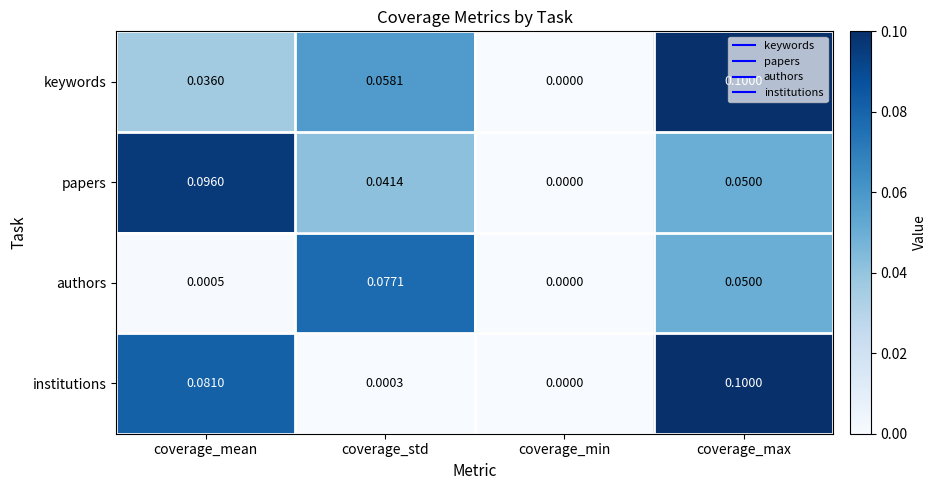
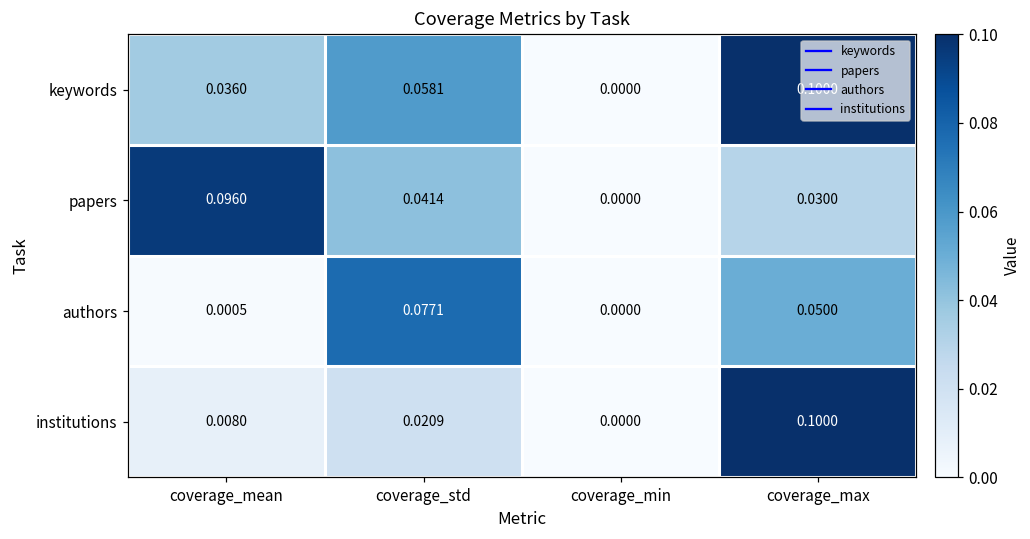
  {
    "keywords": {
      "coverage_mean": 0.0360,
      "coverage_std": 0.0581,
      "coverage_min": 0.0000
    },
    "papers": {
      "coverage_mean": 0.0960,
      "coverage_std": 0.0414,
      "coverage_min": 0.0000,
-     "coverage_max": 0.0500
+     "coverage_max": 0.0300
    },
    "authors": {
      "coverage_mean": 0.0005,
      "coverage_std": 0.0771,
      "coverage_min": 0.0000,
      "coverage_max": 0.0500
    },
    "institutions": {
-     "coverage_mean": 0.0810,
-     "coverage_std": 0.0003,
+     "coverage_mean": 0.0080,
+     "coverage_std": 0.0209,
      "coverage_min": 0.0000,
      "coverage_max": 0.1000
    }
  }
